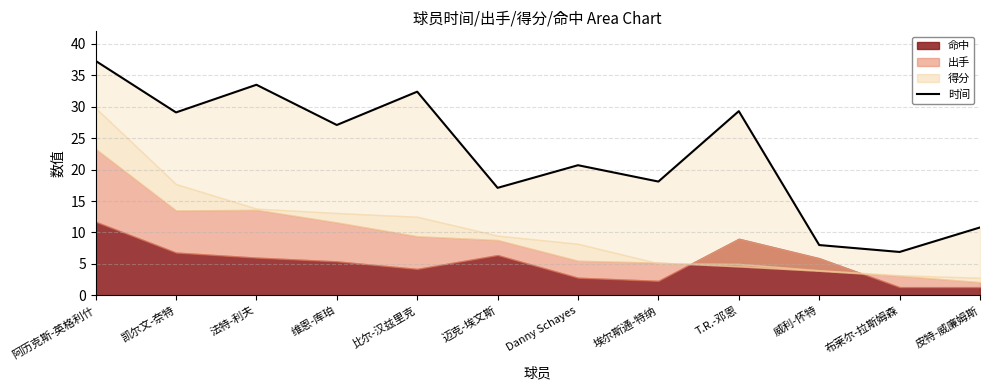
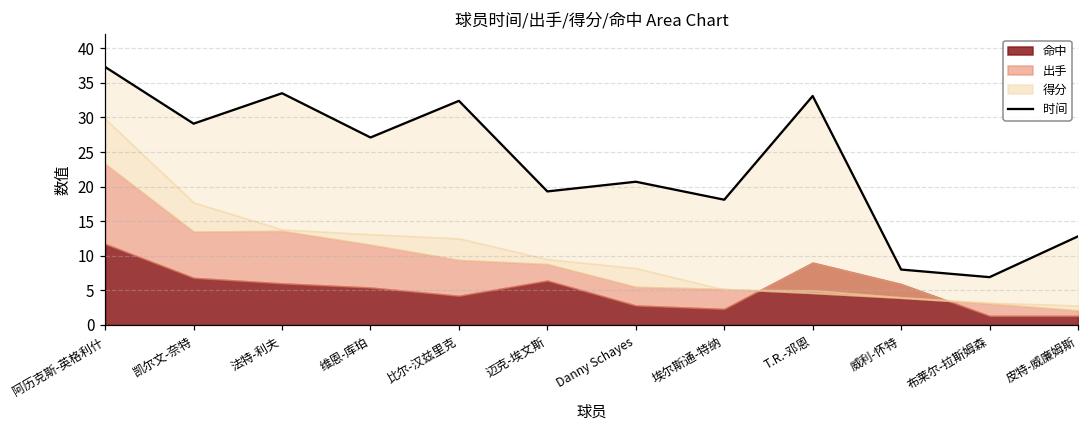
  {
    "时间": {
      "阿历克斯-英格利什": 37,
      "凯尔文-奈特": 29,
      "法特-利夫": 34,
      "维恩-库珀": 27,
      "比尔-汉兹里克": 32,
-     "迈克-埃文斯": 17,
+     "迈克-埃文斯": 19,
      "Danny Schayes": 21,
      "埃尔斯通-特纳": 18,
-     "T.R.-邓恩": 29,
+     "T.R.-邓恩": 33,
      "威利-怀特": 8,
      "布莱尔-拉斯姆森": 7,
-     "皮特-威廉姆斯": 11
+     "皮特-威廉姆斯": 13
    },
    "命中": {
      "阿历克斯-英格利什": 12,
      "凯尔文-奈特": 7,
      "法特-利夫": 6,
      "维恩-库珀": 5,
      "比尔-汉兹里克": 4,
      "迈克-埃文斯": 6,
      "Danny Schayes": 3,
      "埃尔斯通-特纳": 2,
      "布莱尔-拉斯姆森": 1,
      "皮特-威廉姆斯": 1
    }
  }
